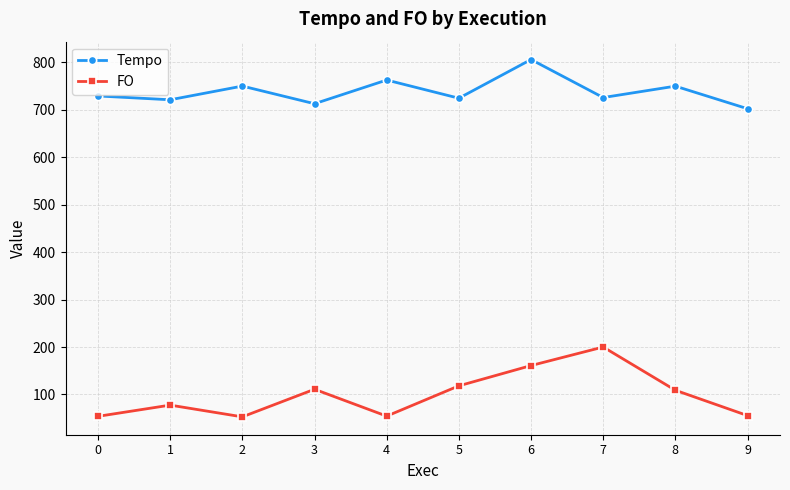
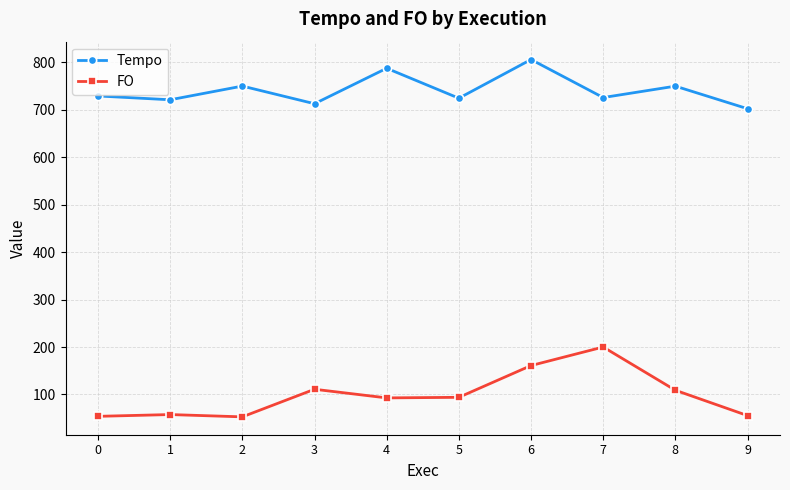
  {
    "Tempo": {
      "0": 730,
      "1": 720,
      "2": 750,
      "3": 710,
-     "4": 760,
+     "4": 790,
      "5": 720,
      "6": 810,
      "7": 730,
      "8": 750,
      "9": 700
    },
    "FO": {
      "0": 50,
-     "1": 80,
+     "1": 60,
      "2": 50,
      "3": 110,
-     "4": 50,
-     "5": 120,
+     "4": 90,
+     "5": 90,
      "6": 160,
      "7": 200,
      "8": 110,
      "9": 60
    }
  }
